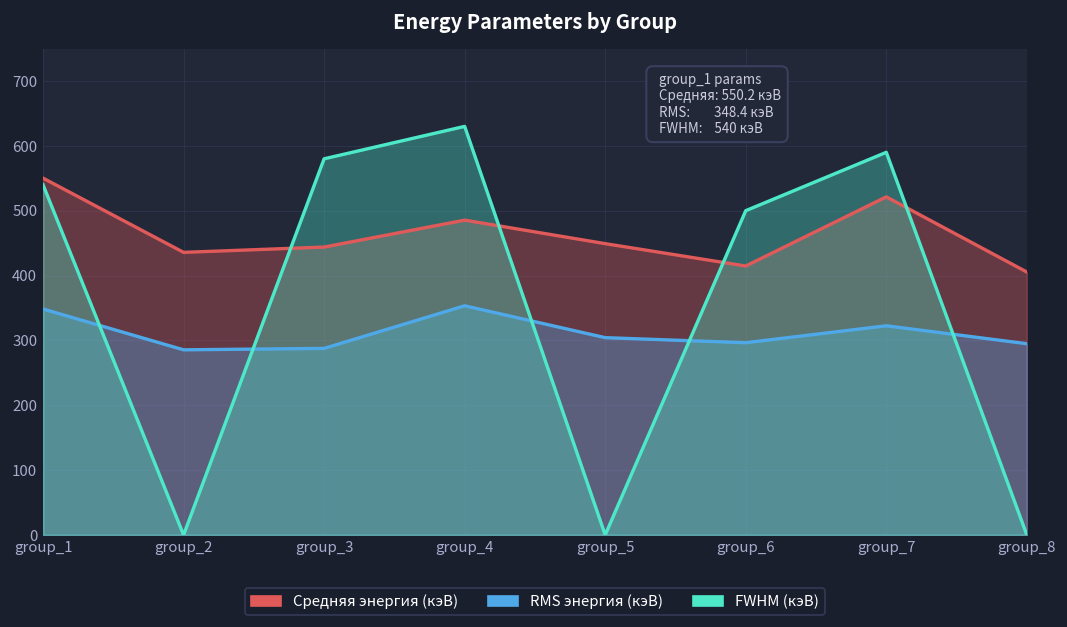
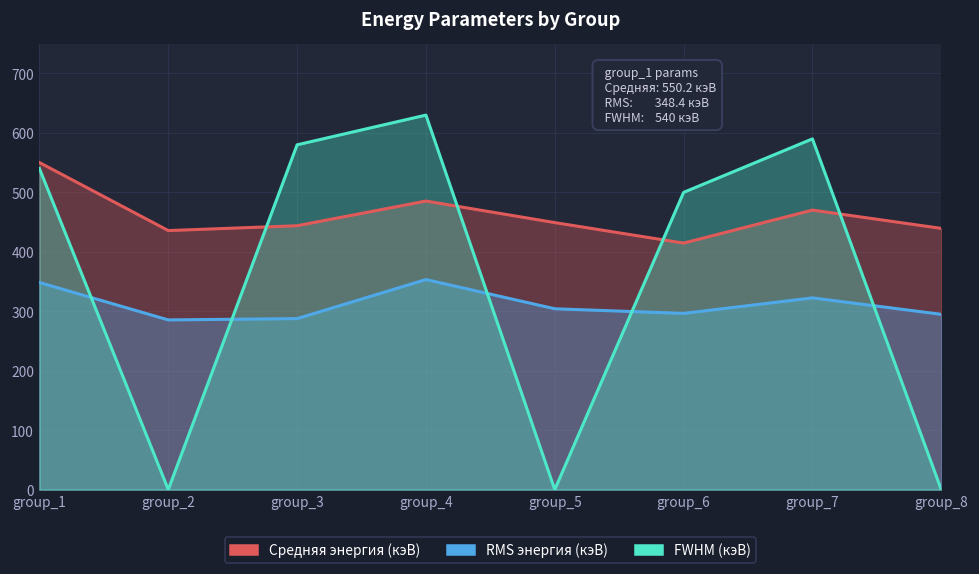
  {
    "Средняя энергия (кэВ)": {
      "group_1": 550,
      "group_2": 440,
      "group_3": 440,
      "group_4": 490,
      "group_5": 450,
      "group_6": 410,
-     "group_7": 520,
-     "group_8": 410
+     "group_7": 470,
+     "group_8": 440
    }
  }
